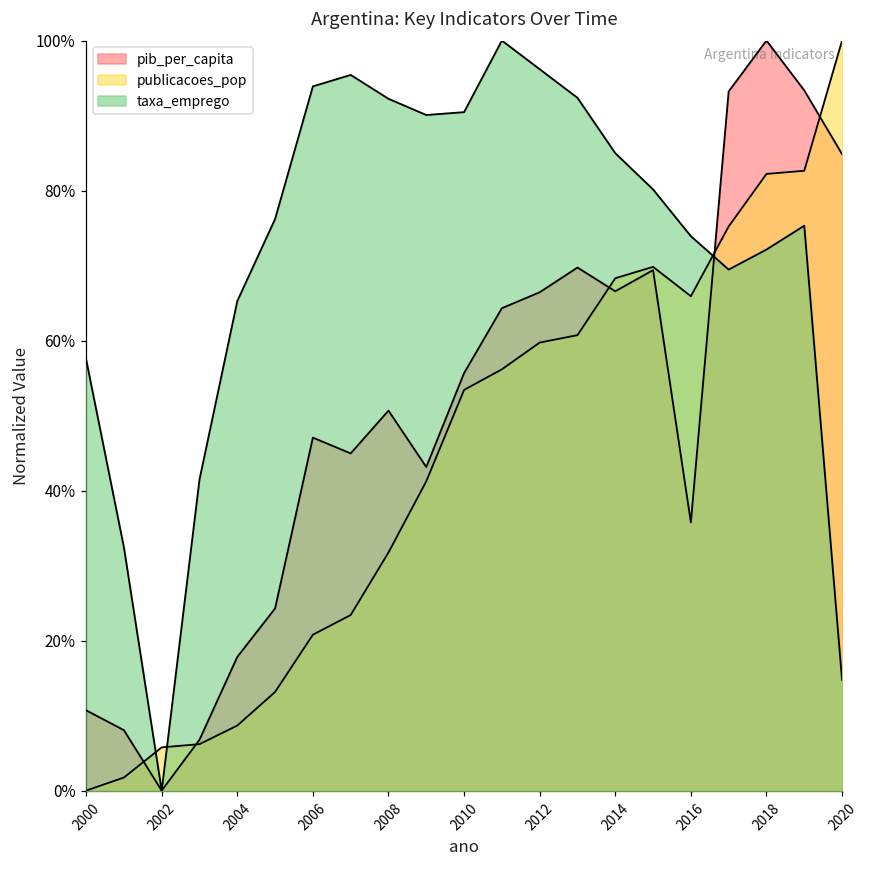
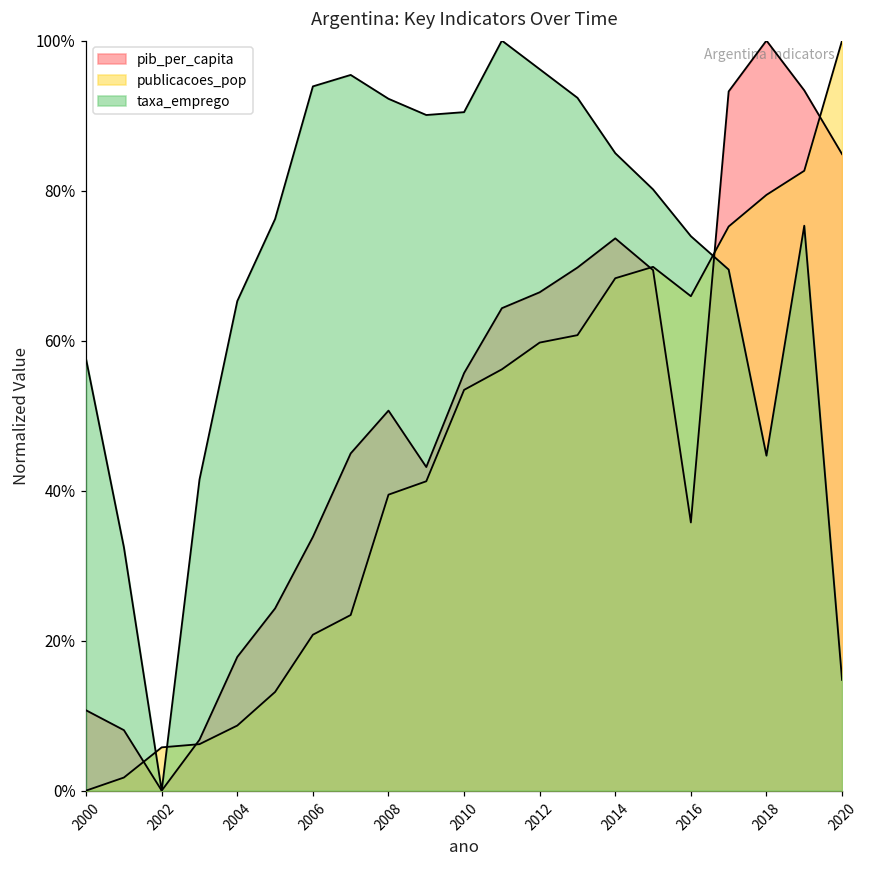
  {
    "pib_per_capita": {
      "2000": "11%",
      "2004": "18%",
-     "2006": "47%",
+     "2006": "34%",
      "2008": "51%",
      "2010": "56%",
      "2012": "66%",
-     "2014": "67%",
+     "2014": "74%",
      "2016": "36%",
      "2018": "100%",
      "2020": "85%"
    },
    "publicacoes_pop": {
      "2000": "0%",
      "2002": "6%",
      "2004": "9%",
      "2006": "21%",
-     "2008": "32%",
+     "2008": "39%",
      "2010": "53%",
      "2012": "60%",
      "2014": "68%",
      "2016": "66%",
-     "2018": "82%",
+     "2018": "79%",
      "2020": "100%"
    },
    "taxa_emprego": {
      "2000": "58%",
      "2004": "65%",
      "2006": "94%",
      "2008": "92%",
      "2010": "90%",
      "2012": "96%",
      "2014": "85%",
      "2016": "74%",
-     "2018": "72%",
+     "2018": "45%",
      "2020": "15%"
    }
  }
